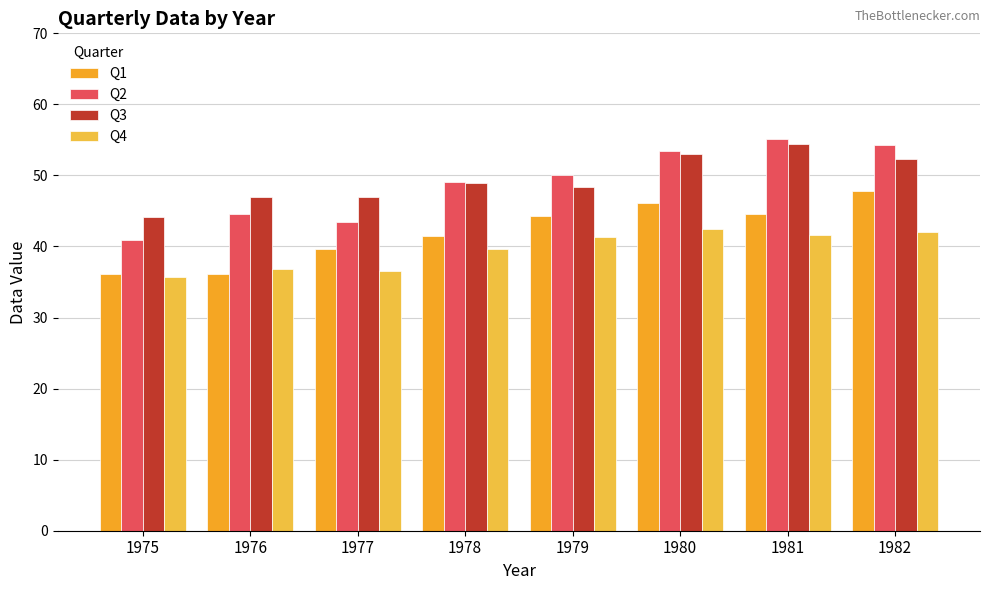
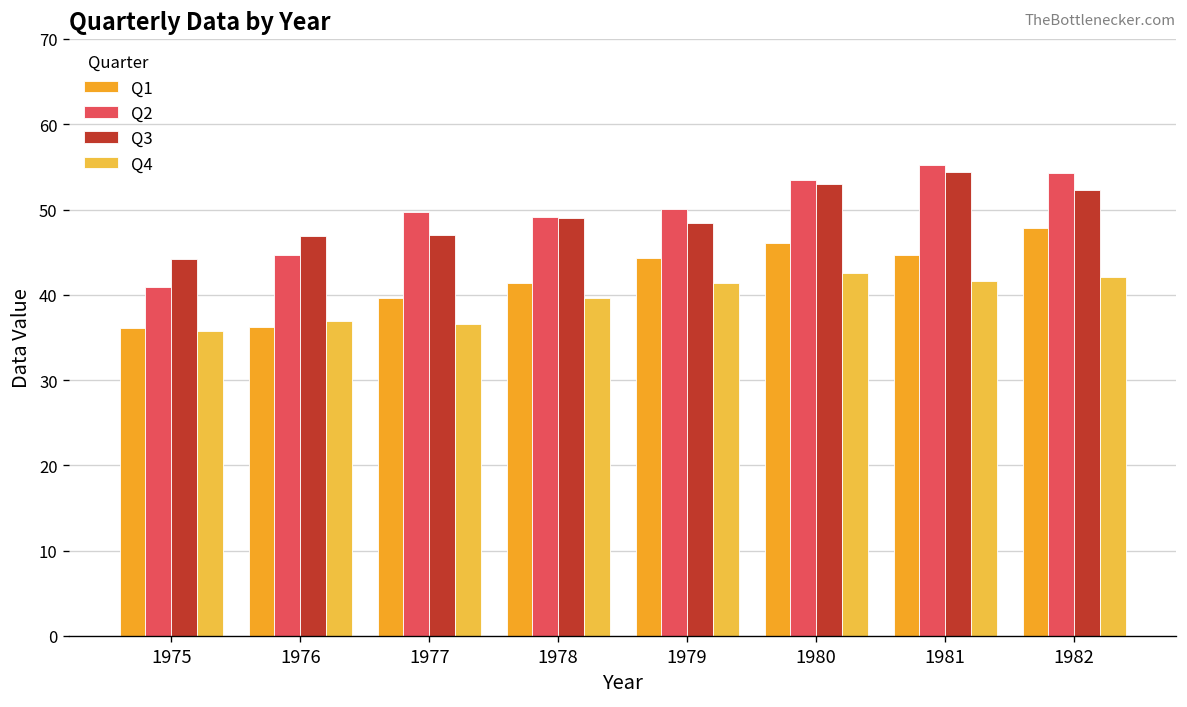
  {
    "Q2": {
      "1975": 41,
      "1976": 45,
-     "1977": 43,
+     "1977": 50,
      "1978": 49,
      "1979": 50,
      "1980": 53,
      "1981": 55,
      "1982": 54
    },
    "Q3": {
      "1975": 44,
      "1976": 47,
      "1977": 47,
      "1978": 49,
      "1979": 48,
      "1980": 53,
      "1981": 54,
      "1982": 52
    }
  }
